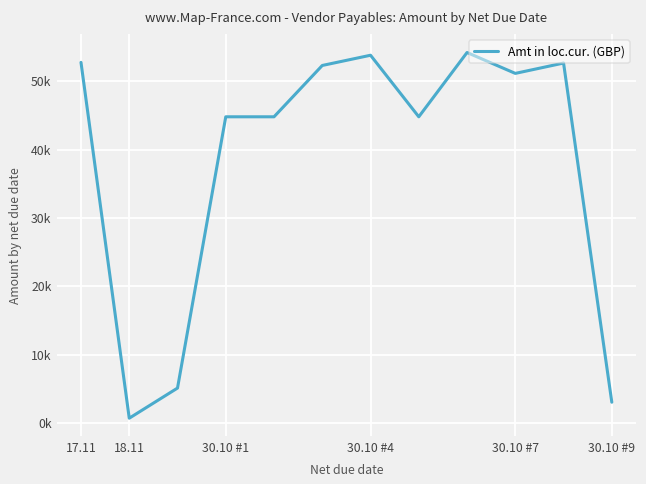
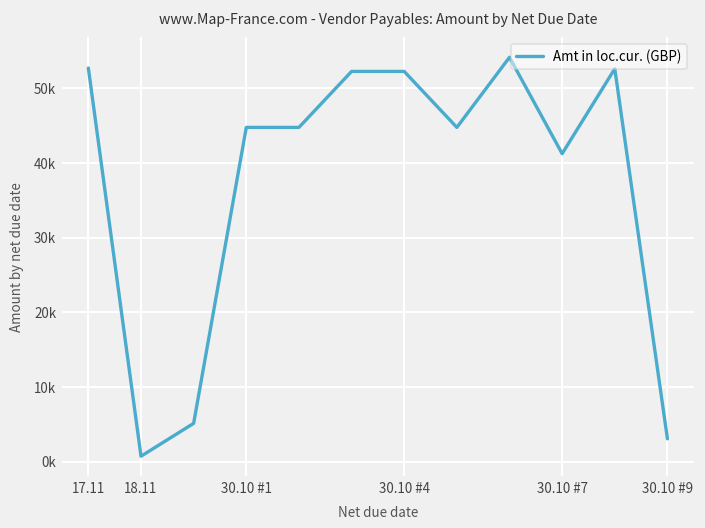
  {
    "17.11": 53000,
    "18.11": 1000,
    "30.10 #1": 45000,
-   "30.10 #4": 54000,
-   "30.10 #7": 51000,
+   "30.10 #4": 52000,
+   "30.10 #7": 41000,
    "30.10 #9": 3000
  }
